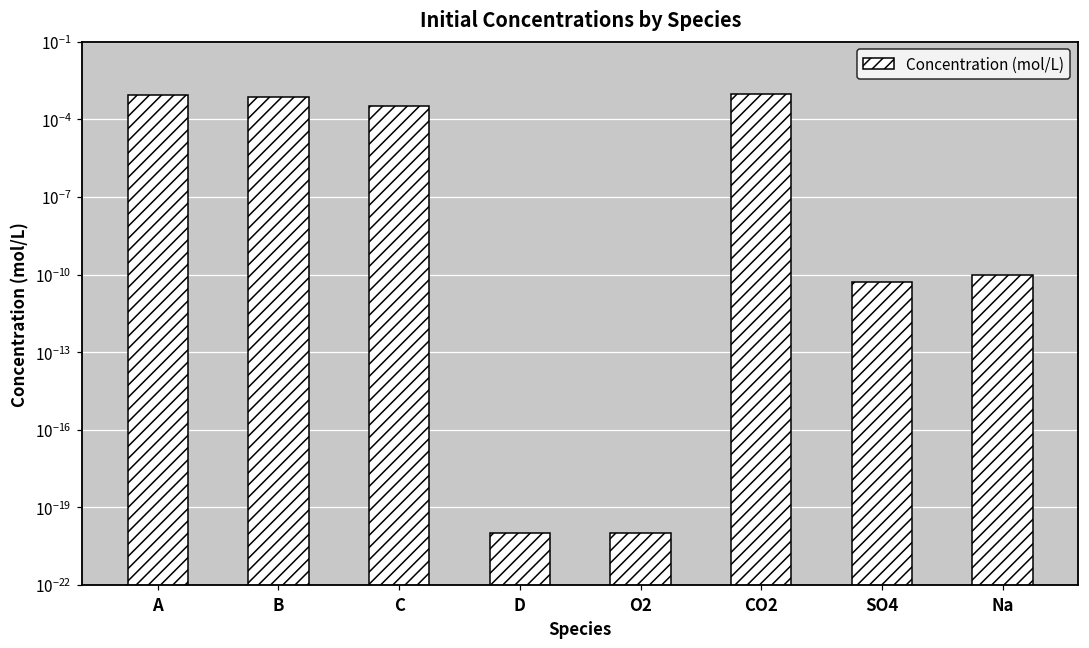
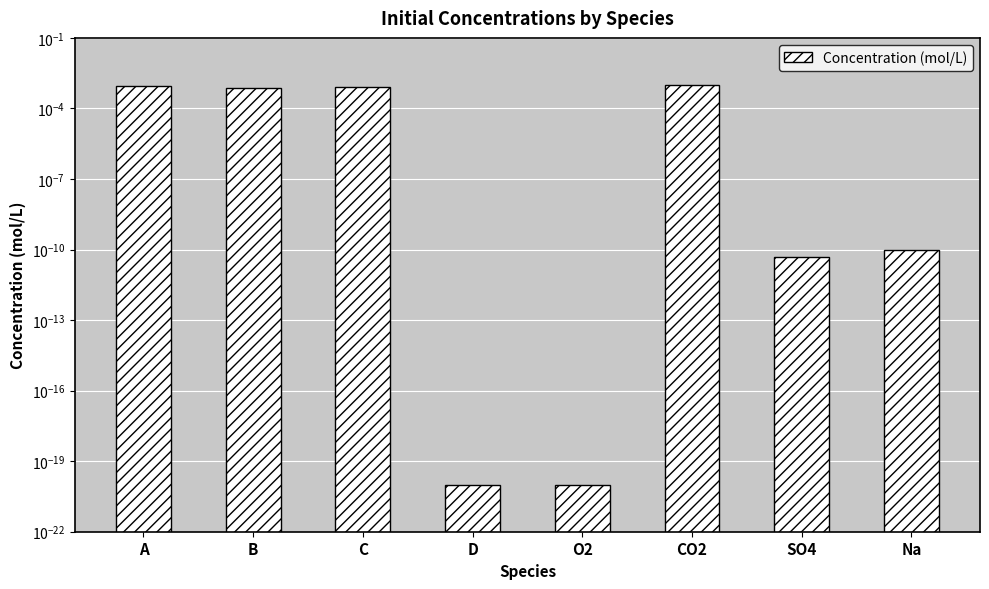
  {
    "A": 0.0009,
    "B": 0.0007,
-   "C": 0.0003,
+   "C": 0.0008,
    "D": 0.000000000000,
    "O2": 0.000000000000,
    "CO2": 0.0010,
    "SO4": 0.00000000005,
    "Na": 0.00000000010
  }
